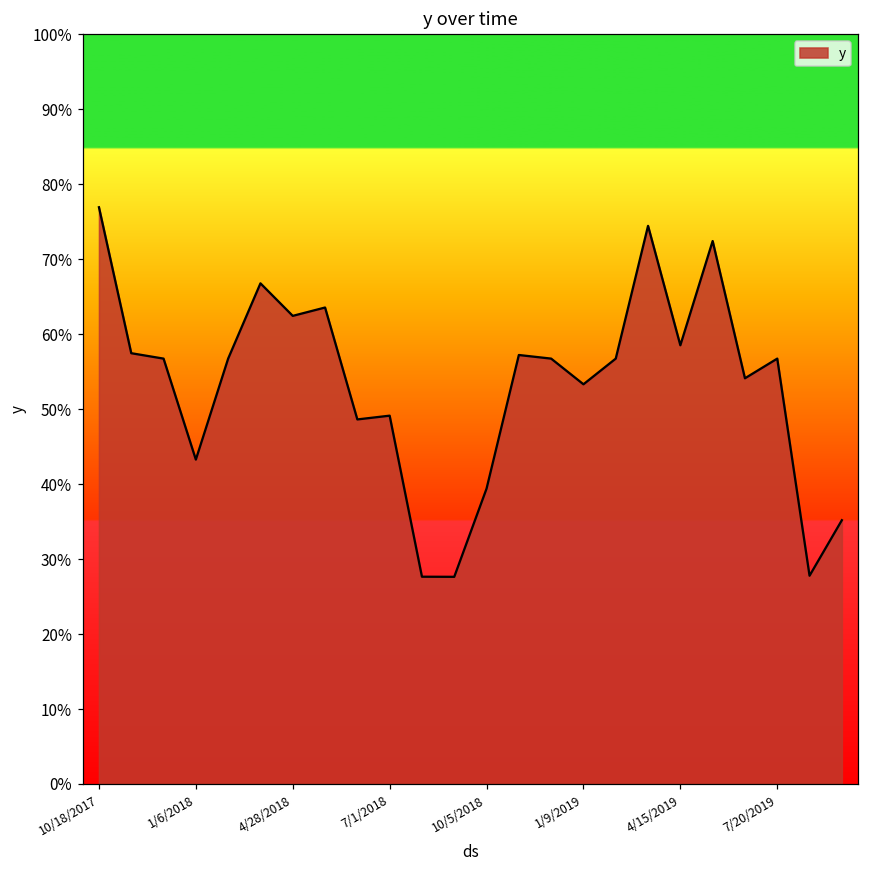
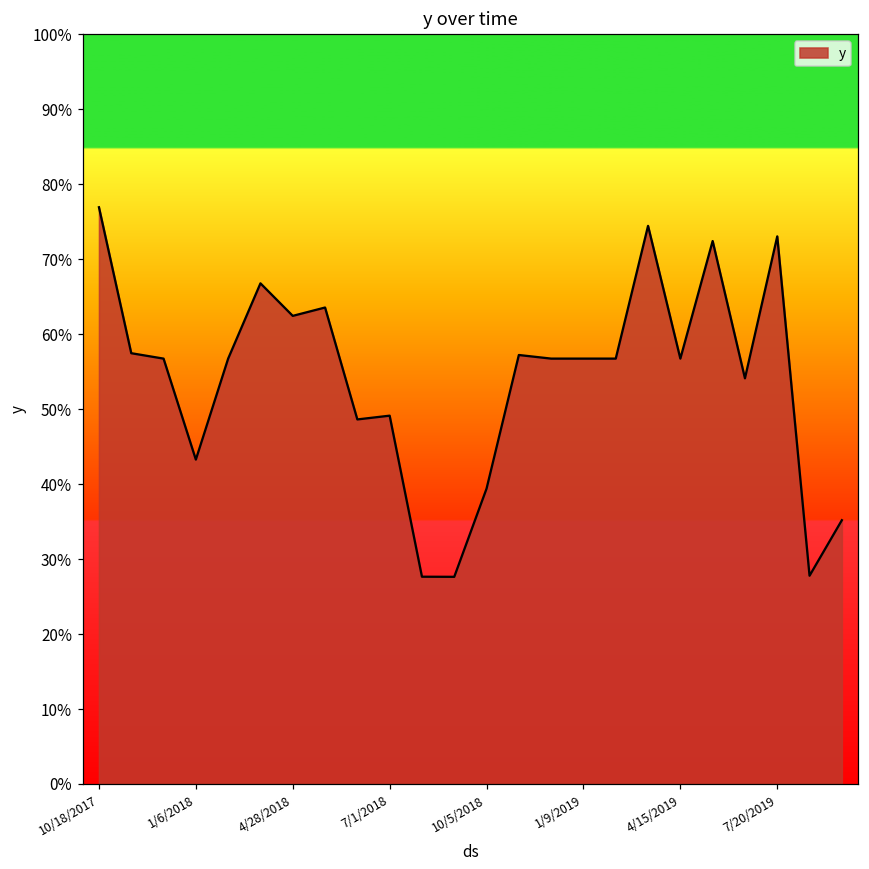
  {
    "10/18/2017": "77%",
    "1/6/2018": "43%",
    "4/28/2018": "62%",
    "7/1/2018": "49%",
    "10/5/2018": "39%",
-   "1/9/2019": "53%",
-   "4/15/2019": "59%",
-   "7/20/2019": "57%"
+   "1/9/2019": "57%",
+   "4/15/2019": "57%",
+   "7/20/2019": "73%"
  }
